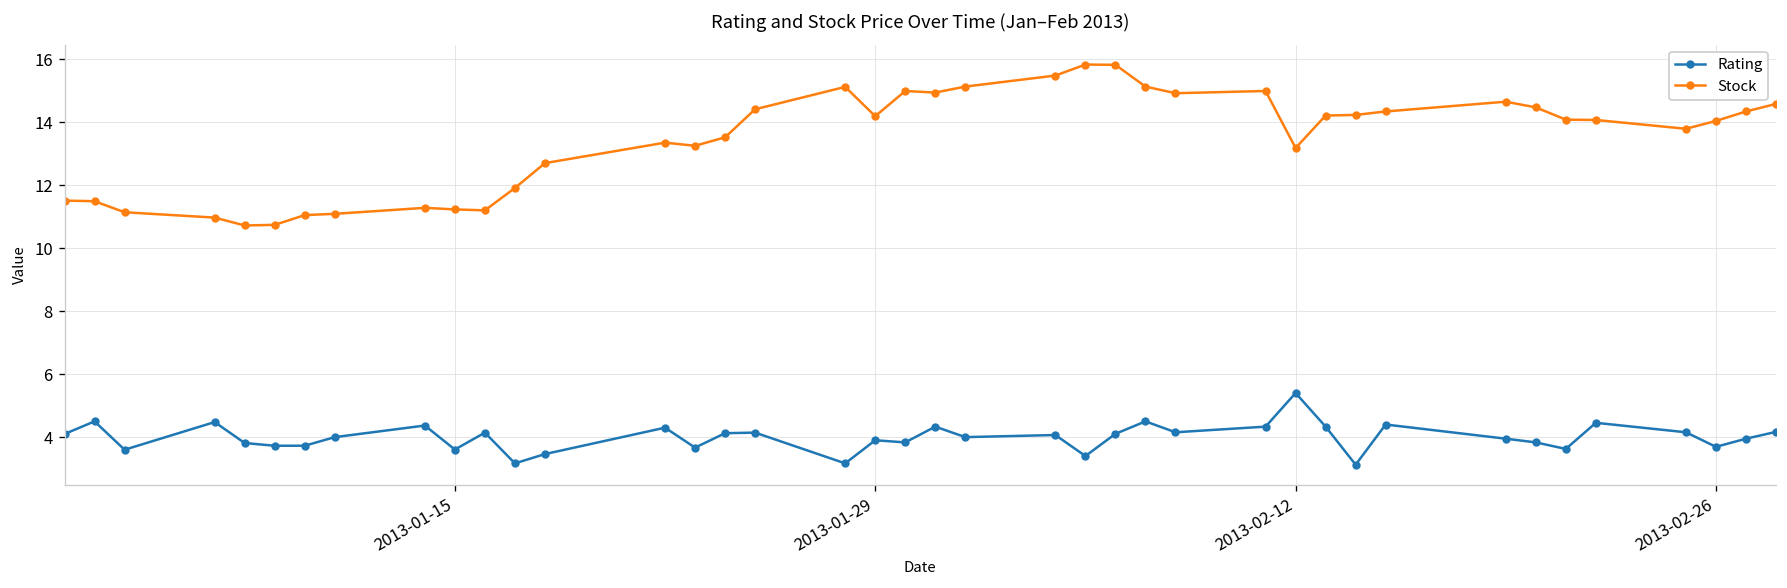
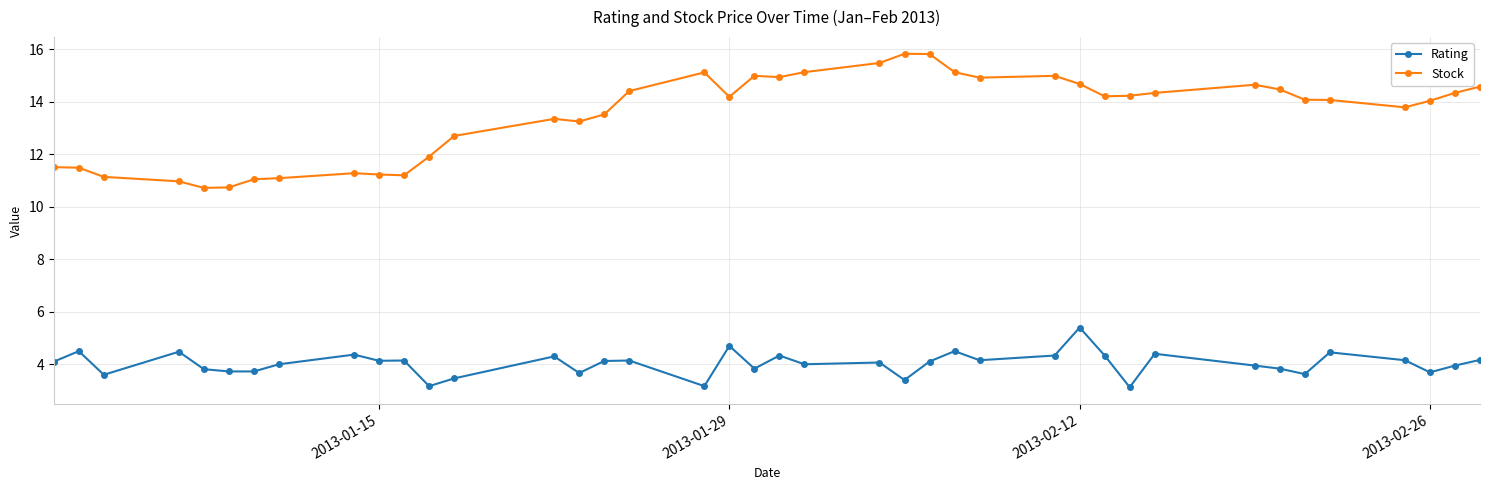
  {
    "Rating": {
-     "2013-01-15": 3.6,
-     "2013-01-29": 3.9,
+     "2013-01-15": 4.1,
+     "2013-01-29": 4.7,
      "2013-02-12": 5.4,
      "2013-02-26": 3.7
    },
    "Stock": {
      "2013-01-15": 11.2,
      "2013-01-29": 14.2,
-     "2013-02-12": 13.2,
+     "2013-02-12": 14.7,
      "2013-02-26": 14.0
    }
  }
